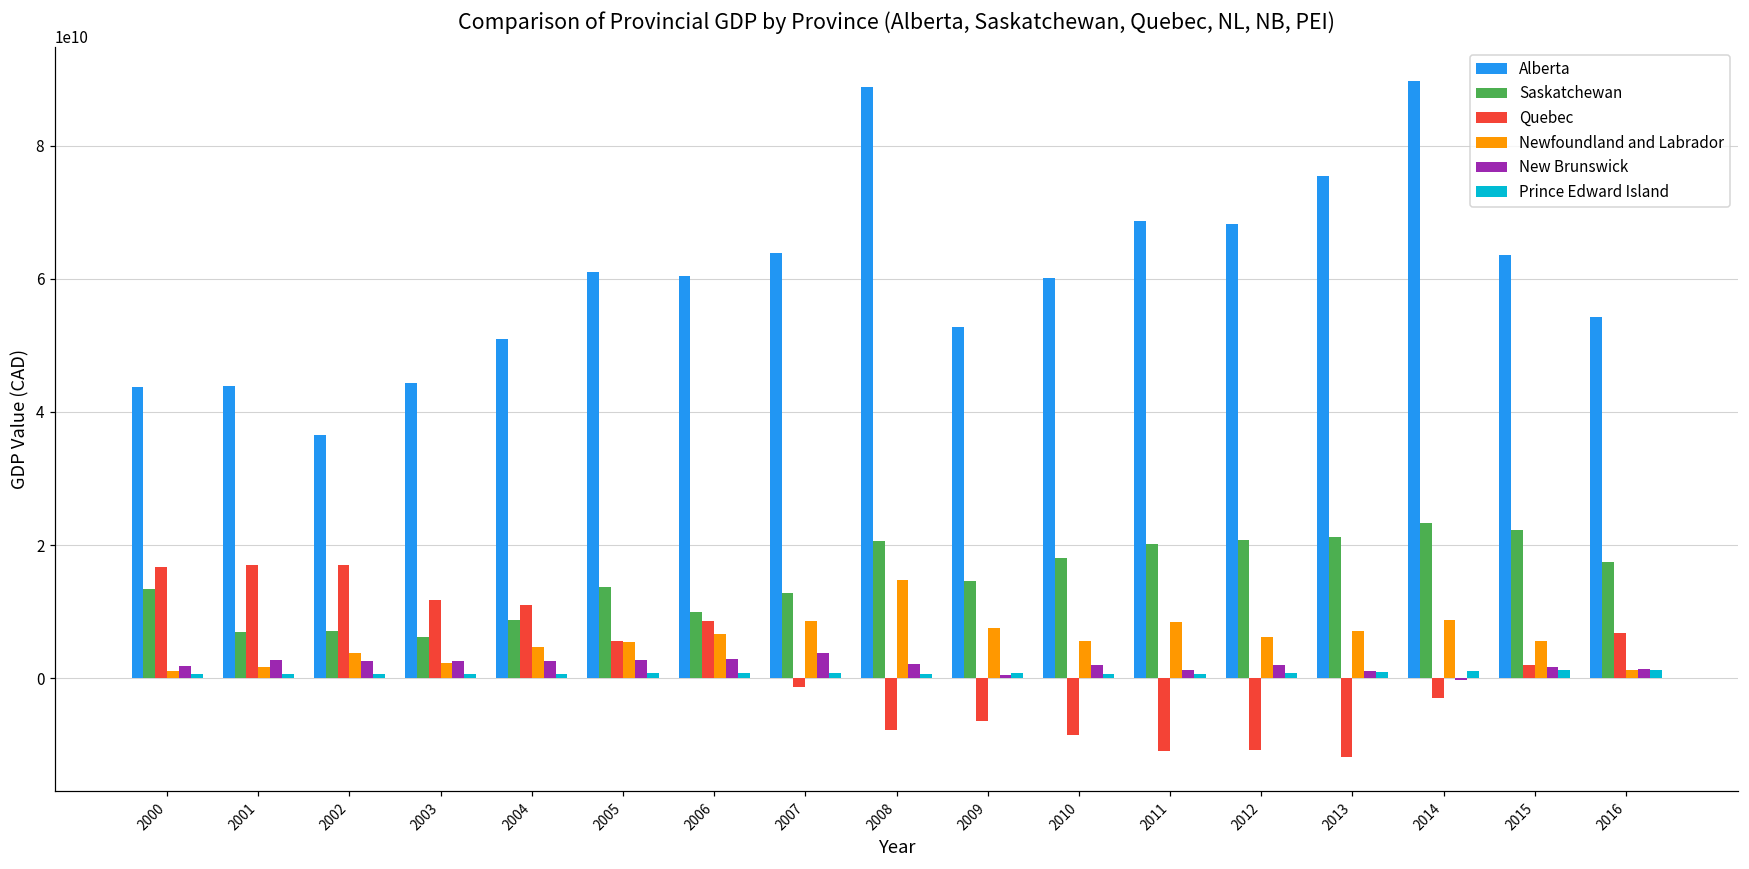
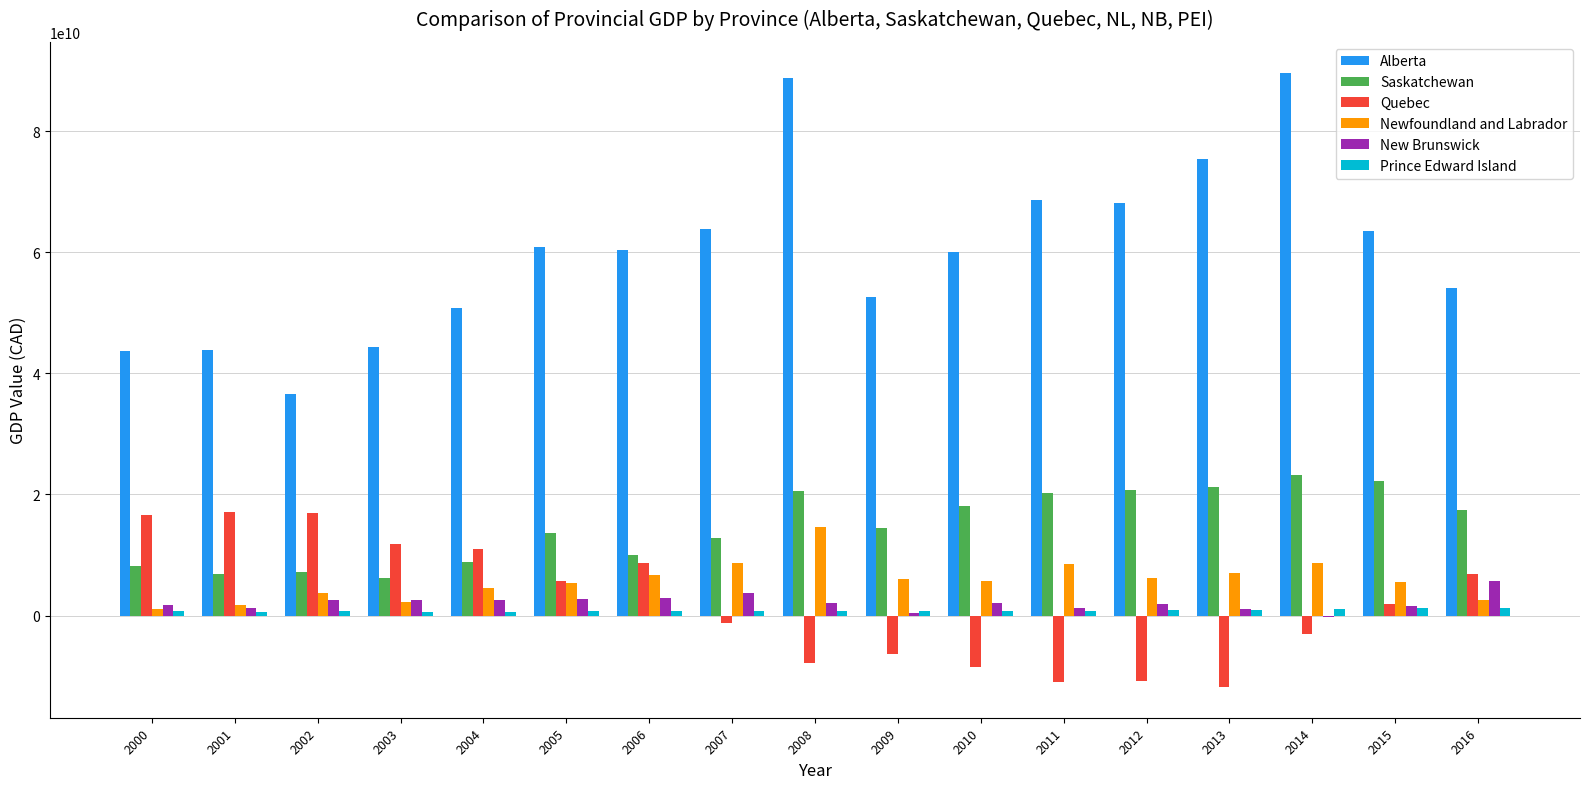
  {
    "Saskatchewan": {
-     "2000": 13000000000,
+     "2000": 8000000000,
      "2001": 7000000000,
      "2002": 7000000000,
      "2003": 6000000000,
      "2004": 9000000000,
      "2005": 14000000000,
      "2006": 10000000000,
      "2007": 13000000000,
      "2008": 21000000000,
      "2009": 15000000000,
      "2010": 18000000000,
      "2011": 20000000000,
      "2012": 21000000000,
      "2013": 21000000000,
      "2014": 23000000000,
      "2015": 22000000000,
      "2016": 17000000000
    },
    "Quebec": {
      "2000": 17000000000,
      "2001": 17000000000,
      "2002": 17000000000,
      "2003": 12000000000,
      "2004": 11000000000,
      "2005": 6000000000,
      "2006": 9000000000,
      "2007": -1000000000,
      "2008": -8000000000,
      "2009": -6000000000,
      "2010": -9000000000,
      "2011": -11000000000,
      "2012": -11000000000,
      "2013": -12000000000,
      "2014": -3000000000,
      "2015": 2000000000,
      "2016": 7000000000
    },
    "Newfoundland and Labrador": {
      "2000": 1000000000,
      "2001": 2000000000,
      "2002": 4000000000,
      "2003": 2000000000,
      "2004": 5000000000,
      "2005": 5000000000,
      "2006": 7000000000,
      "2007": 9000000000,
      "2008": 15000000000,
-     "2009": 8000000000,
+     "2009": 6000000000,
      "2010": 6000000000,
      "2011": 8000000000,
      "2012": 6000000000,
      "2013": 7000000000,
      "2014": 9000000000,
      "2015": 6000000000,
-     "2016": 1000000000
+     "2016": 3000000000
    },
    "New Brunswick": {
      "2000": 2000000000,
-     "2001": 3000000000,
+     "2001": 1000000000,
      "2002": 3000000000,
      "2003": 3000000000,
      "2004": 3000000000,
      "2005": 3000000000,
      "2006": 3000000000,
      "2007": 4000000000,
      "2008": 2000000000,
      "2009": 0,
      "2010": 2000000000,
      "2011": 1000000000,
      "2012": 2000000000,
      "2013": 1000000000,
      "2015": 2000000000,
-     "2016": 1000000000
+     "2016": 6000000000
    }
  }
